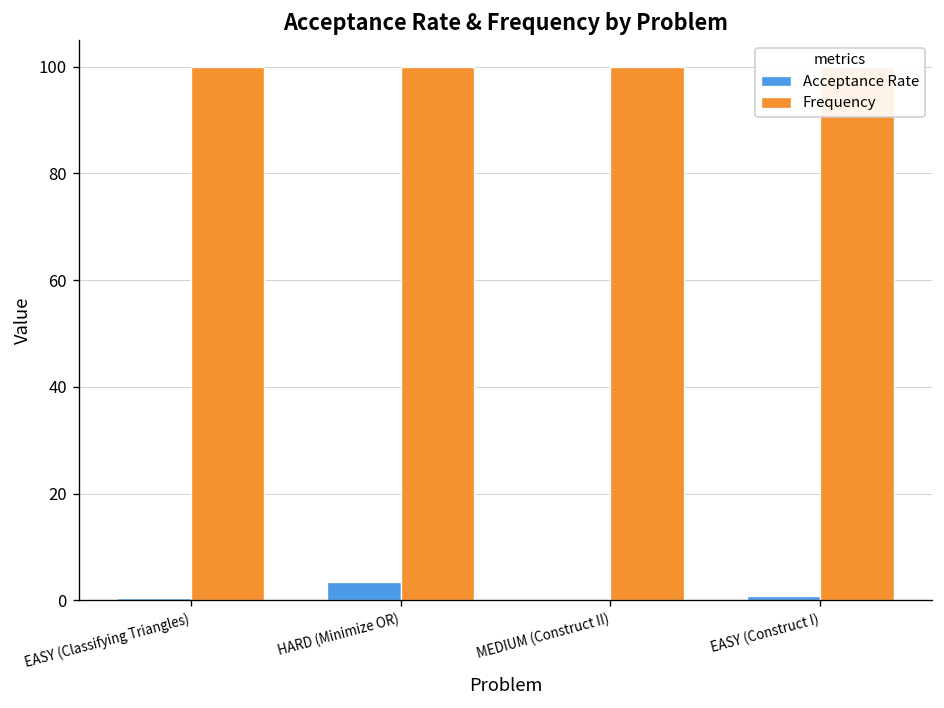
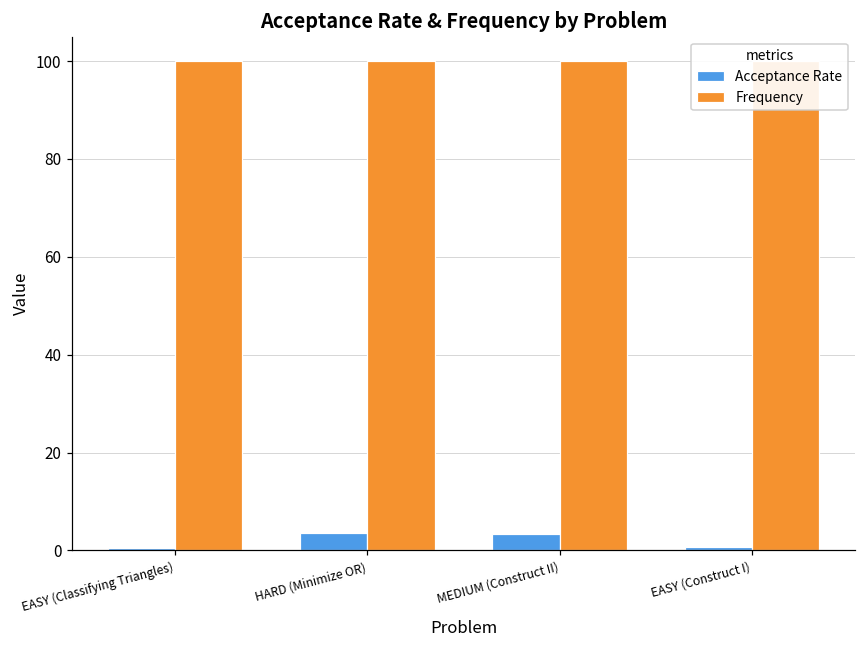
  {
    "Acceptance Rate": {
      "HARD (Minimize OR)": 3,
-     "MEDIUM (Construct II)": 0,
+     "MEDIUM (Construct II)": 3,
      "EASY (Construct I)": 1
    },
    "Frequency": {
      "EASY (Classifying Triangles)": 100,
      "HARD (Minimize OR)": 100,
      "MEDIUM (Construct II)": 100
    }
  }
